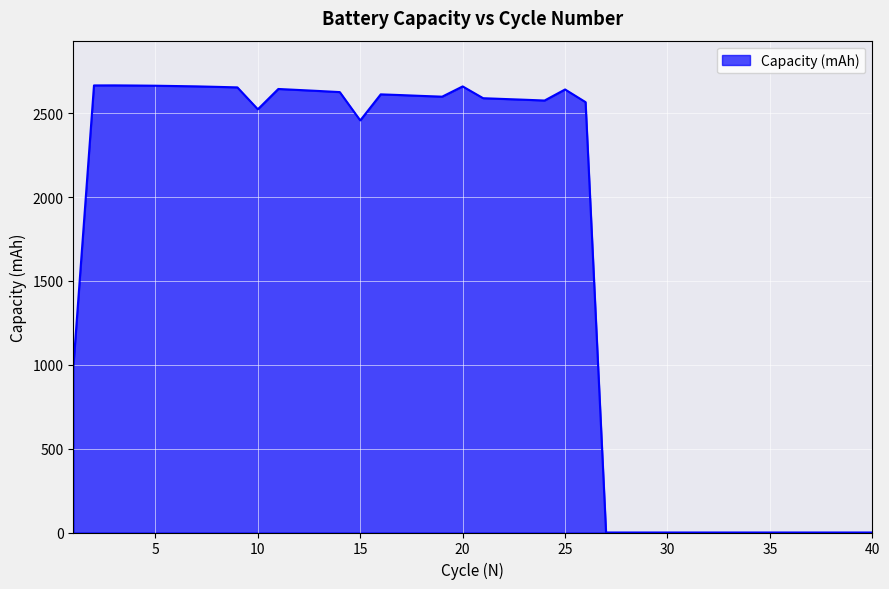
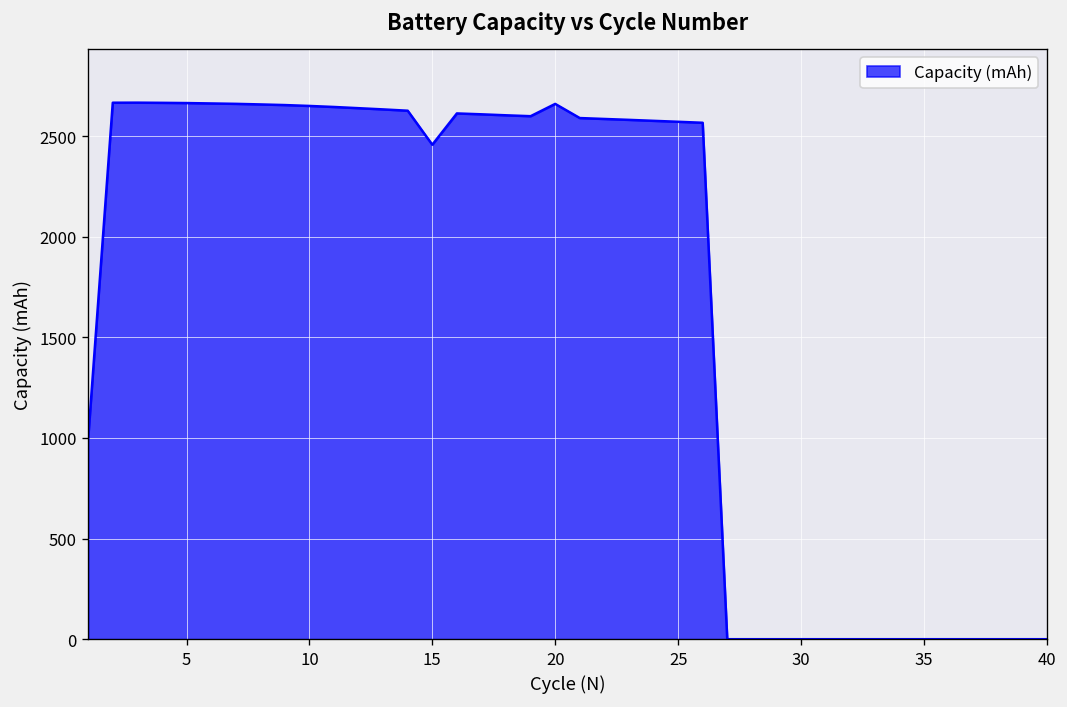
  {
    "5": 2660,
-   "10": 2520,
+   "10": 2650,
    "15": 2460,
    "20": 2660,
-   "25": 2640,
+   "25": 2570,
    "30": 0,
    "35": 0,
    "40": 0
  }
